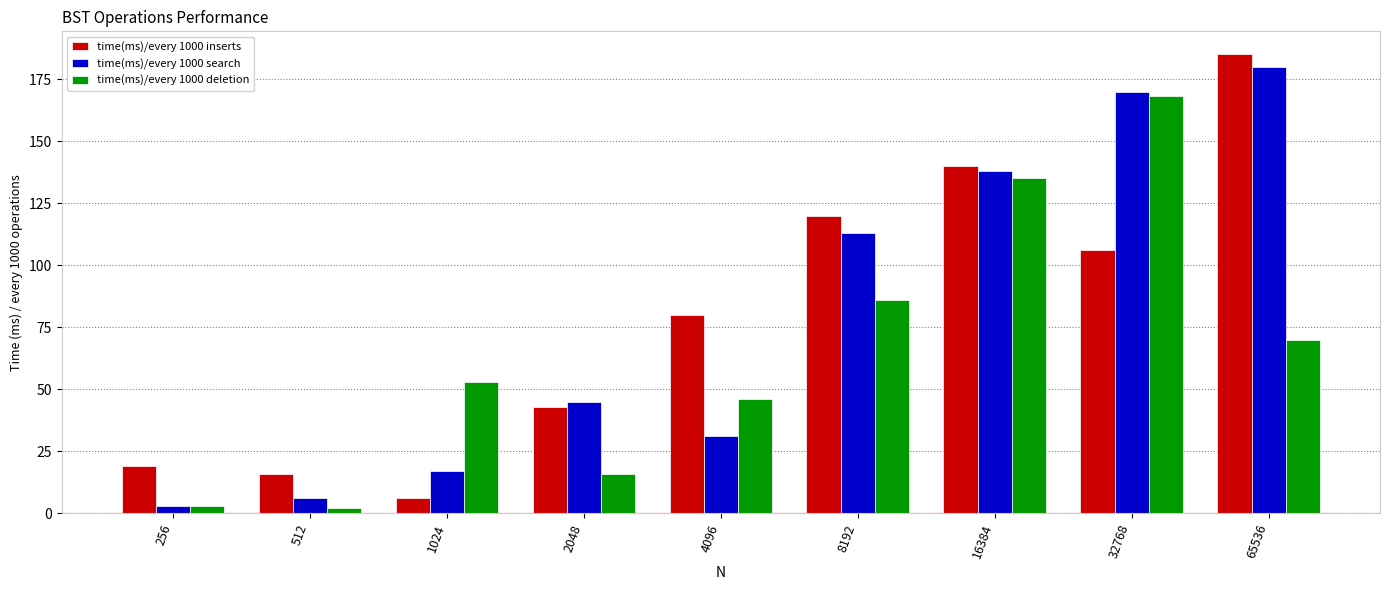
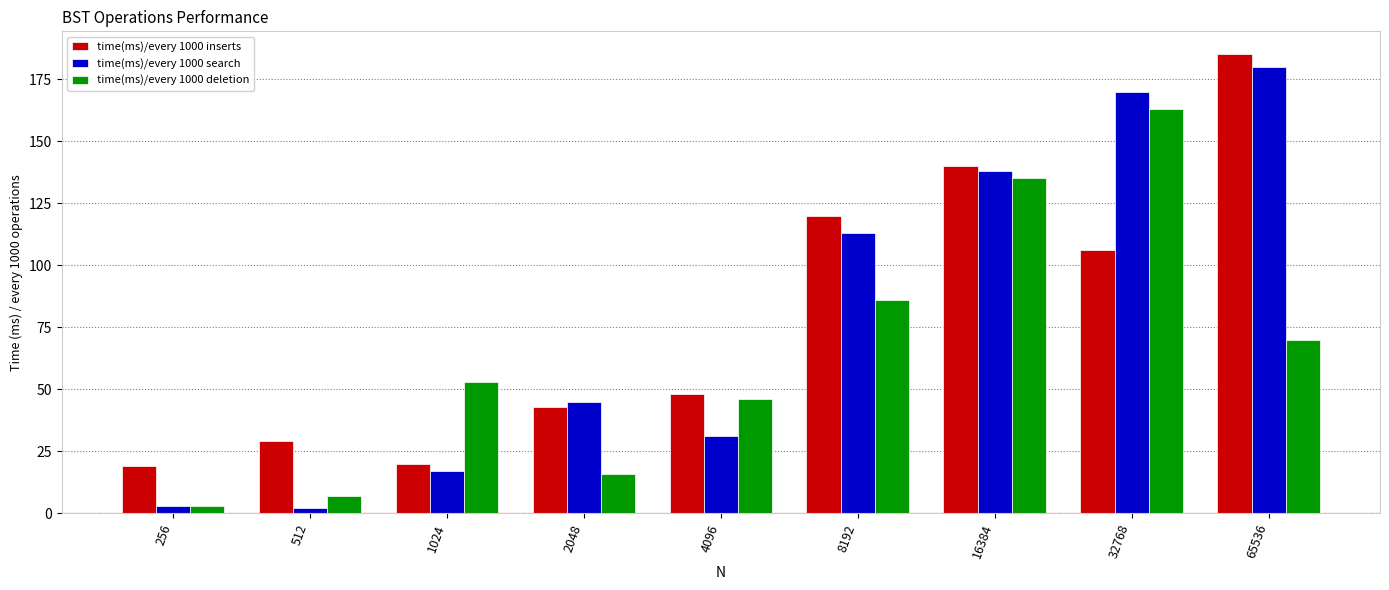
  {
    "time(ms)/every 1000 inserts": {
      "256": 19,
-     "512": 16,
-     "1024": 6,
+     "512": 29,
+     "1024": 20,
      "2048": 43,
-     "4096": 80,
+     "4096": 48,
      "8192": 120,
      "16384": 140,
      "32768": 106,
      "65536": 185
    },
    "time(ms)/every 1000 search": {
      "256": 3,
-     "512": 6,
+     "512": 2,
      "1024": 17,
      "2048": 45,
      "4096": 31,
      "8192": 113,
      "16384": 138,
      "32768": 170,
      "65536": 180
    },
    "time(ms)/every 1000 deletion": {
      "256": 3,
-     "512": 2,
+     "512": 7,
      "1024": 53,
      "2048": 16,
      "4096": 46,
      "8192": 86,
      "16384": 135,
-     "32768": 168,
+     "32768": 163,
      "65536": 70
    }
  }
